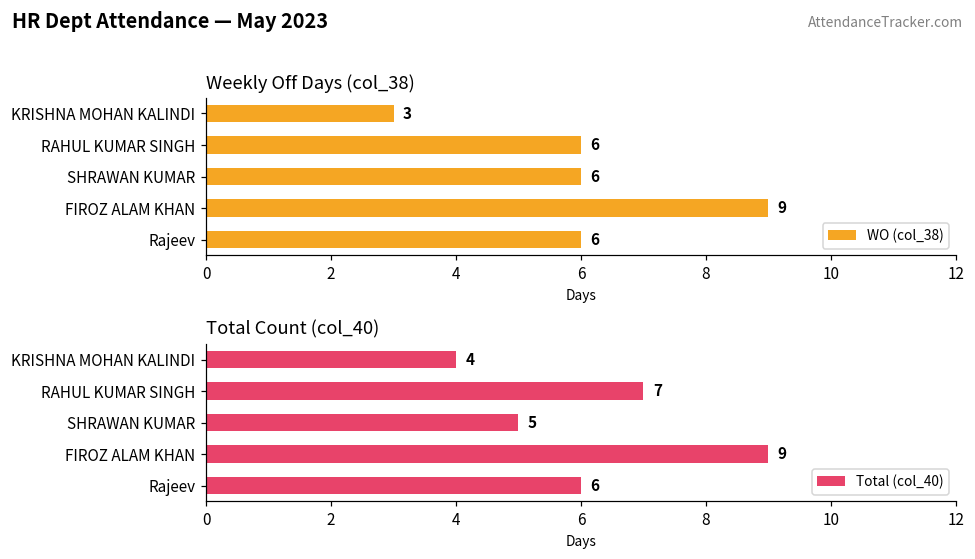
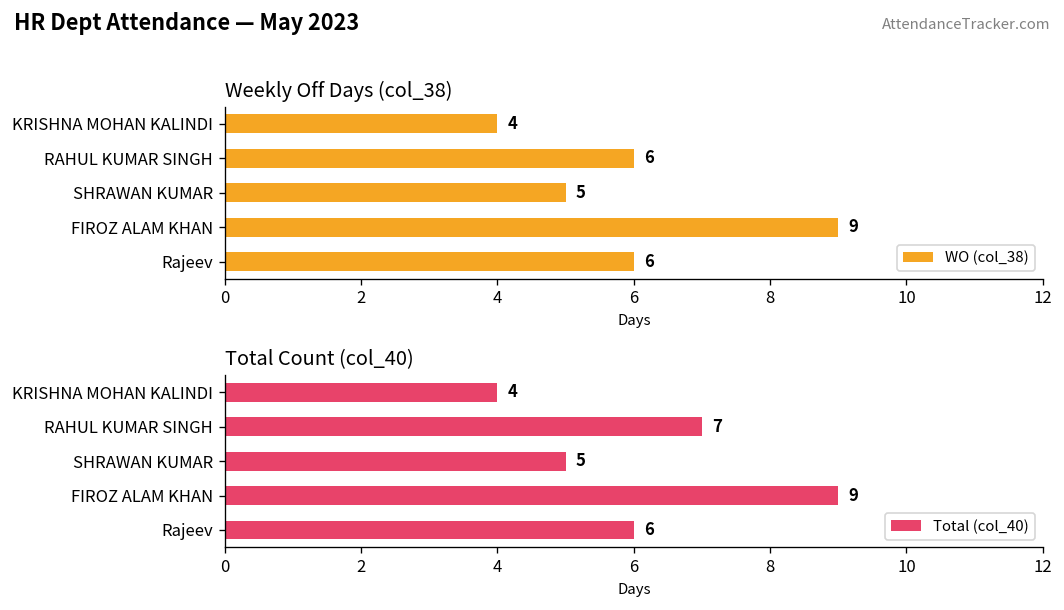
  {
    "Weekly Off Days (col_38)": {
-     "KRISHNA MOHAN KALINDI": 3,
+     "KRISHNA MOHAN KALINDI": 4,
      "RAHUL KUMAR SINGH": 6,
-     "SHRAWAN KUMAR": 6,
+     "SHRAWAN KUMAR": 5,
      "FIROZ ALAM KHAN": 9,
      "Rajeev": 6
    },
    "Total Count (col_40)": {
      "KRISHNA MOHAN KALINDI": 4,
      "RAHUL KUMAR SINGH": 7,
      "SHRAWAN KUMAR": 5,
      "FIROZ ALAM KHAN": 9,
      "Rajeev": 6
    }
  }
